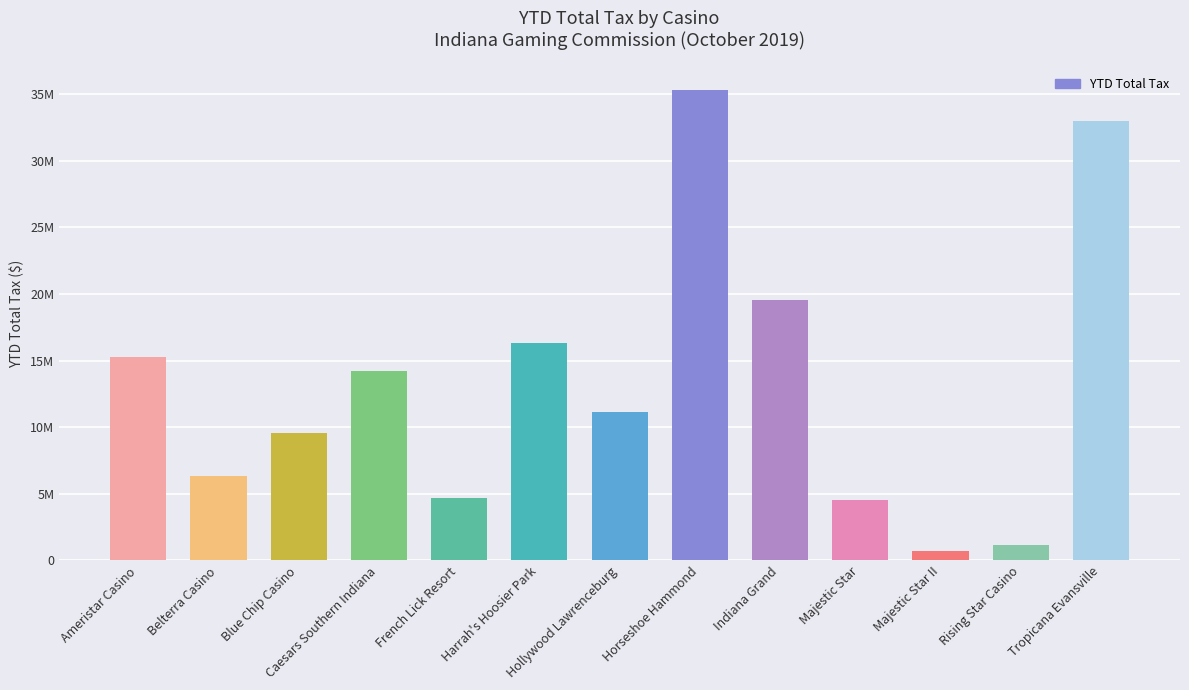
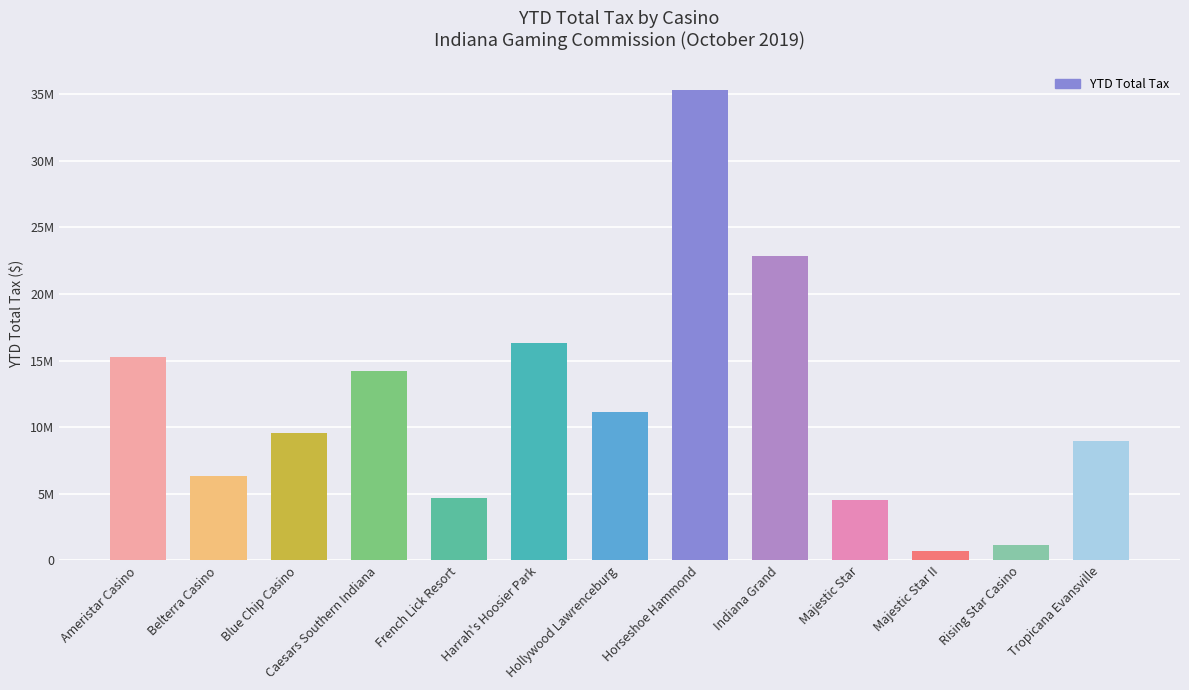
  {
    "Ameristar Casino": 15300000,
    "Belterra Casino": 6300000,
    "Blue Chip Casino": 9500000,
    "Caesars Southern Indiana": 14200000,
    "French Lick Resort": 4700000,
    "Harrah's Hoosier Park": 16300000,
    "Hollywood Lawrenceburg": 11200000,
    "Horseshoe Hammond": 35300000,
-   "Indiana Grand": 19600000,
+   "Indiana Grand": 22900000,
    "Majestic Star": 4500000,
    "Majestic Star II": 700000,
    "Rising Star Casino": 1200000,
-   "Tropicana Evansville": 33000000
+   "Tropicana Evansville": 9000000
  }
